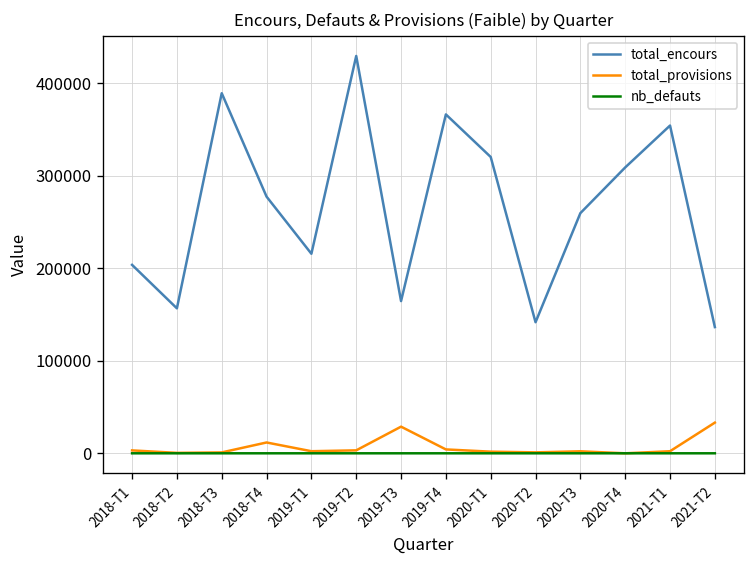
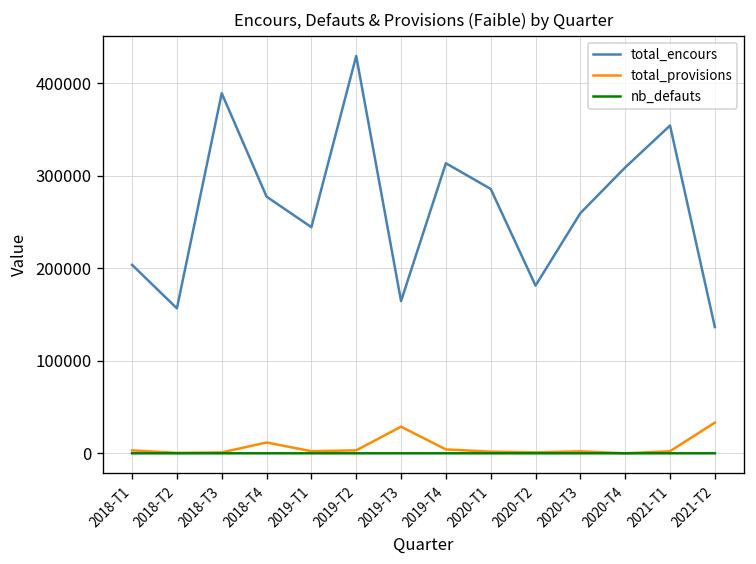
  {
    "total_encours": {
      "2018-T1": 200000,
      "2018-T2": 160000,
      "2018-T3": 390000,
      "2018-T4": 280000,
-     "2019-T1": 220000,
+     "2019-T1": 240000,
      "2019-T2": 430000,
      "2019-T3": 160000,
-     "2019-T4": 370000,
-     "2020-T1": 320000,
-     "2020-T2": 140000,
+     "2019-T4": 310000,
+     "2020-T1": 290000,
+     "2020-T2": 180000,
      "2020-T3": 260000,
      "2020-T4": 310000,
      "2021-T1": 350000,
      "2021-T2": 140000
    },
    "total_provisions": {
      "2018-T4": 10000,
      "2019-T3": 30000,
      "2019-T4": 0,
      "2021-T2": 30000
    },
    "nb_defauts": {
      "2018-T4": 0,
      "2019-T3": 0,
      "2019-T4": 0,
      "2021-T2": 0
    }
  }
